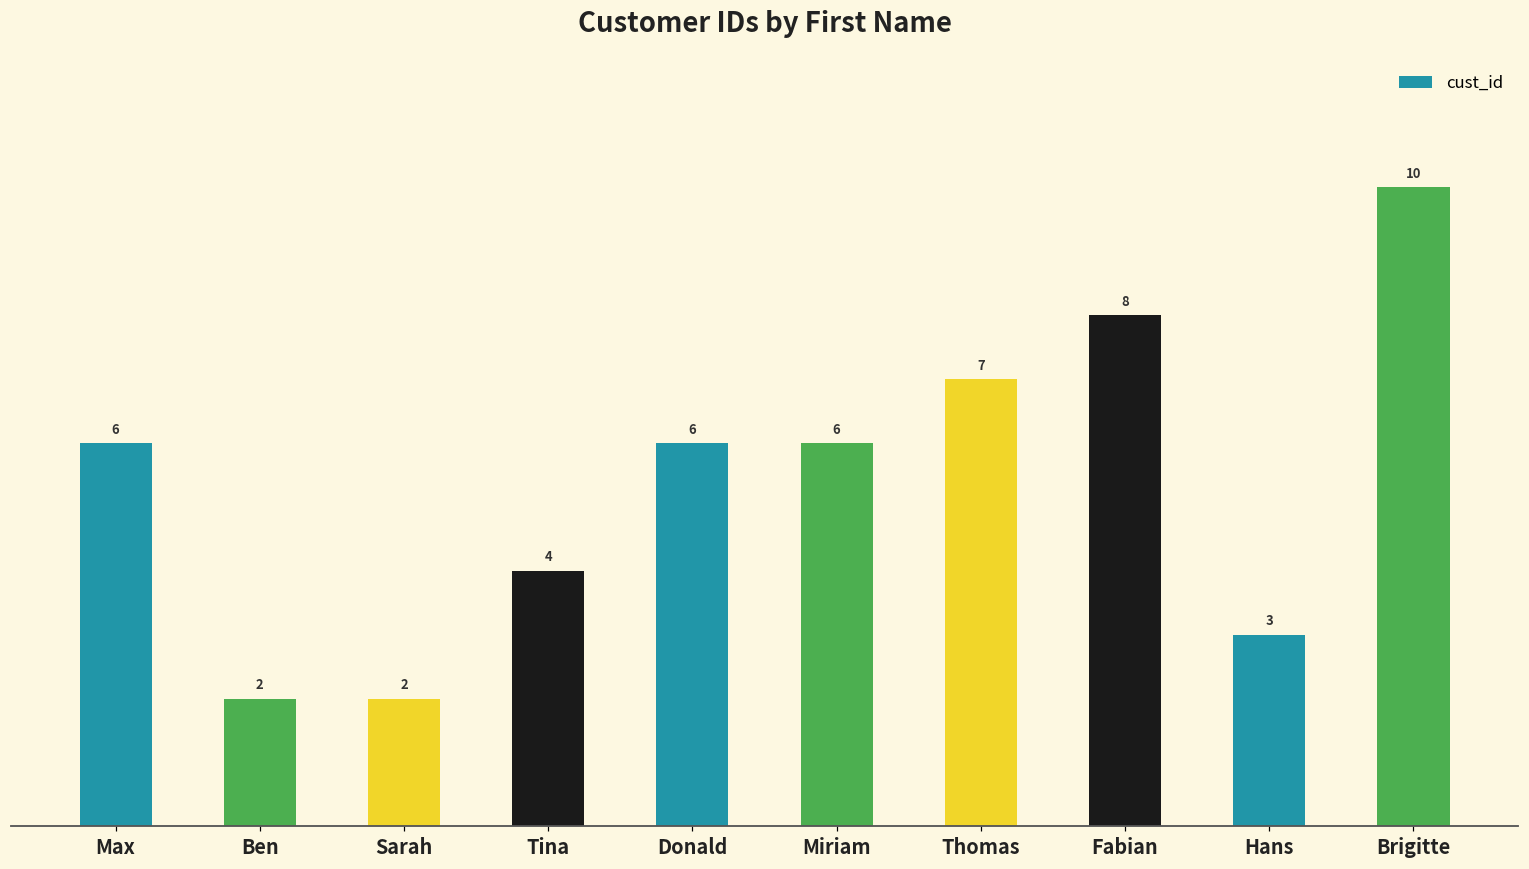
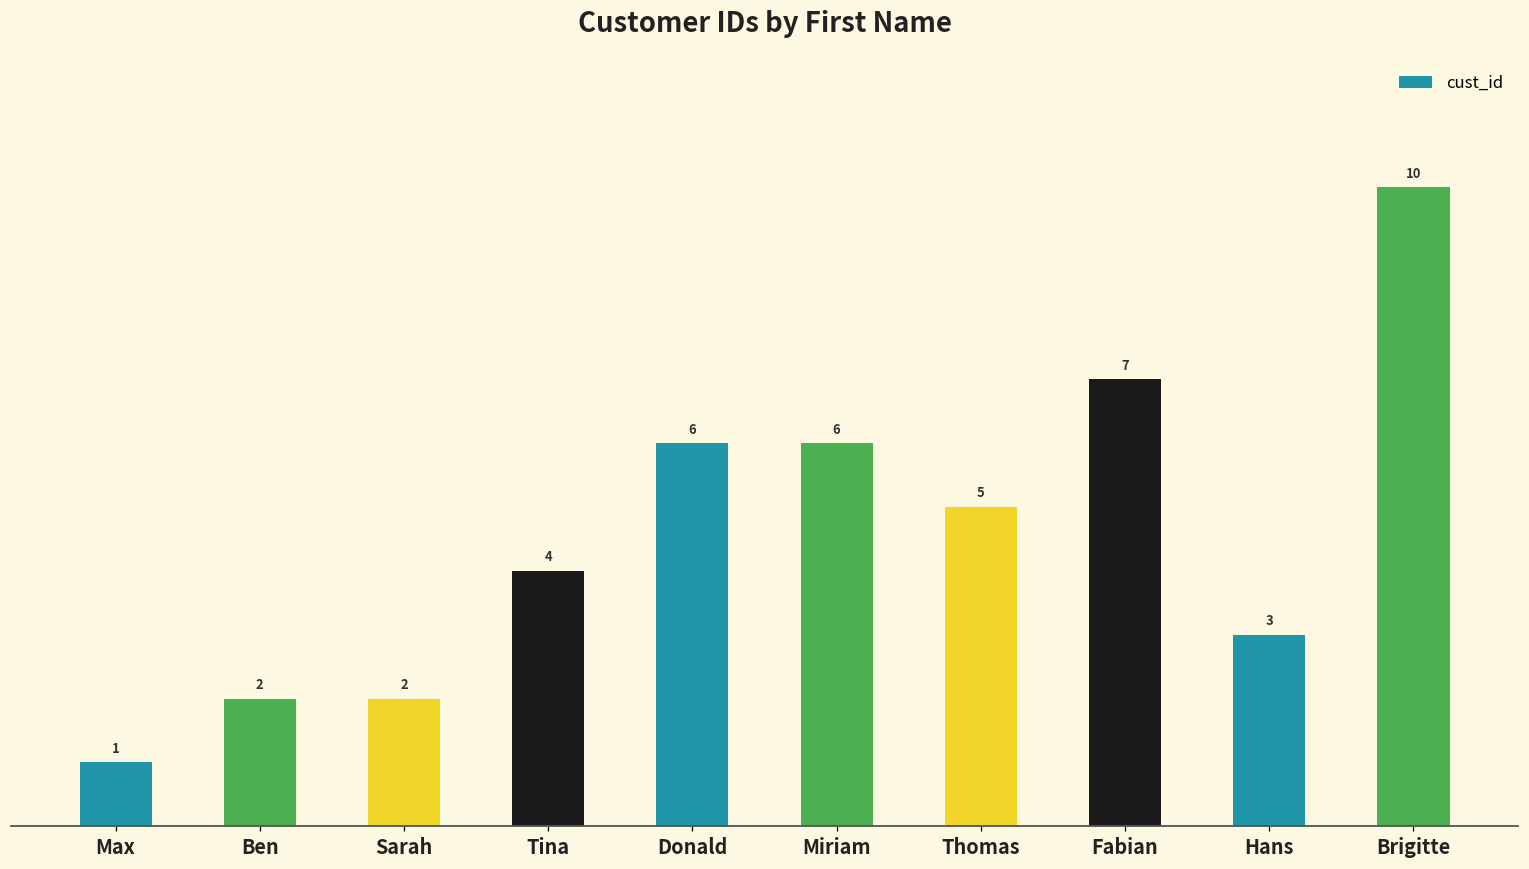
  {
-   "Max": 6,
+   "Max": 1,
    "Ben": 2,
    "Sarah": 2,
    "Tina": 4,
    "Donald": 6,
    "Miriam": 6,
-   "Thomas": 7,
-   "Fabian": 8,
+   "Thomas": 5,
+   "Fabian": 7,
    "Hans": 3,
    "Brigitte": 10
  }
